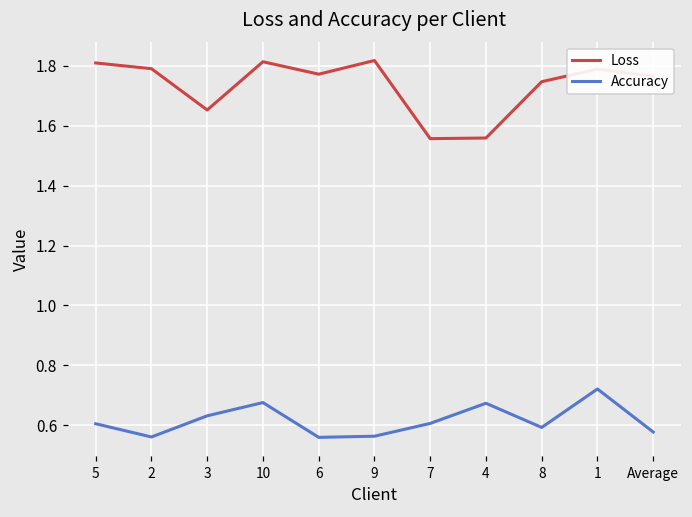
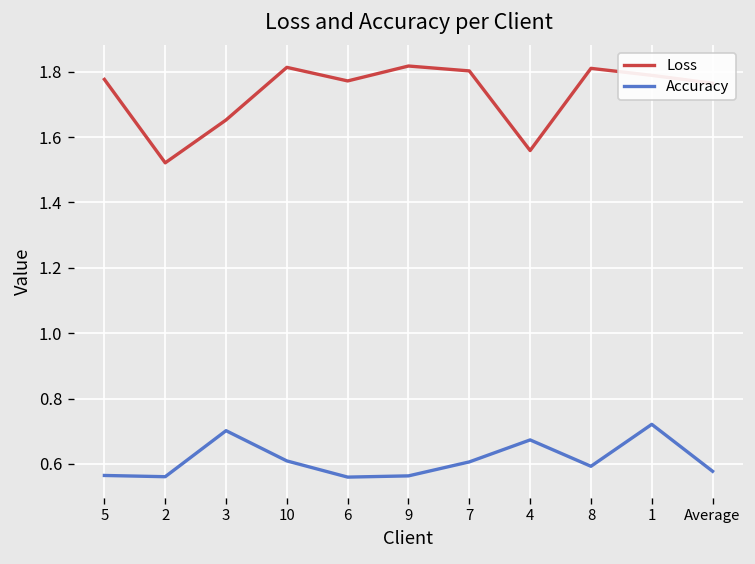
  {
    "Loss": {
-     "5": 1.81,
-     "2": 1.79,
+     "5": 1.78,
+     "2": 1.52,
      "3": 1.65,
      "10": 1.81,
      "6": 1.77,
      "9": 1.82,
-     "7": 1.56,
+     "7": 1.80,
      "4": 1.56,
-     "8": 1.75
+     "8": 1.81
    },
    "Accuracy": {
-     "5": 0.61,
+     "5": 0.56,
      "2": 0.56,
-     "3": 0.63,
-     "10": 0.68,
+     "3": 0.70,
+     "10": 0.61,
      "6": 0.56,
      "9": 0.56,
      "7": 0.61,
      "4": 0.67,
      "8": 0.59,
      "1": 0.72,
      "Average": 0.58
    }
  }
